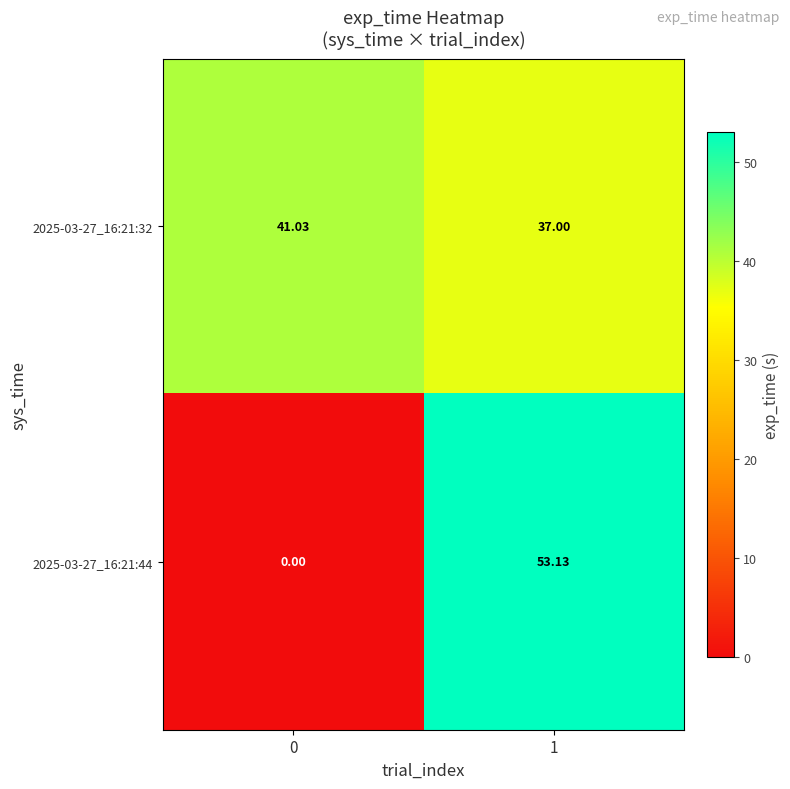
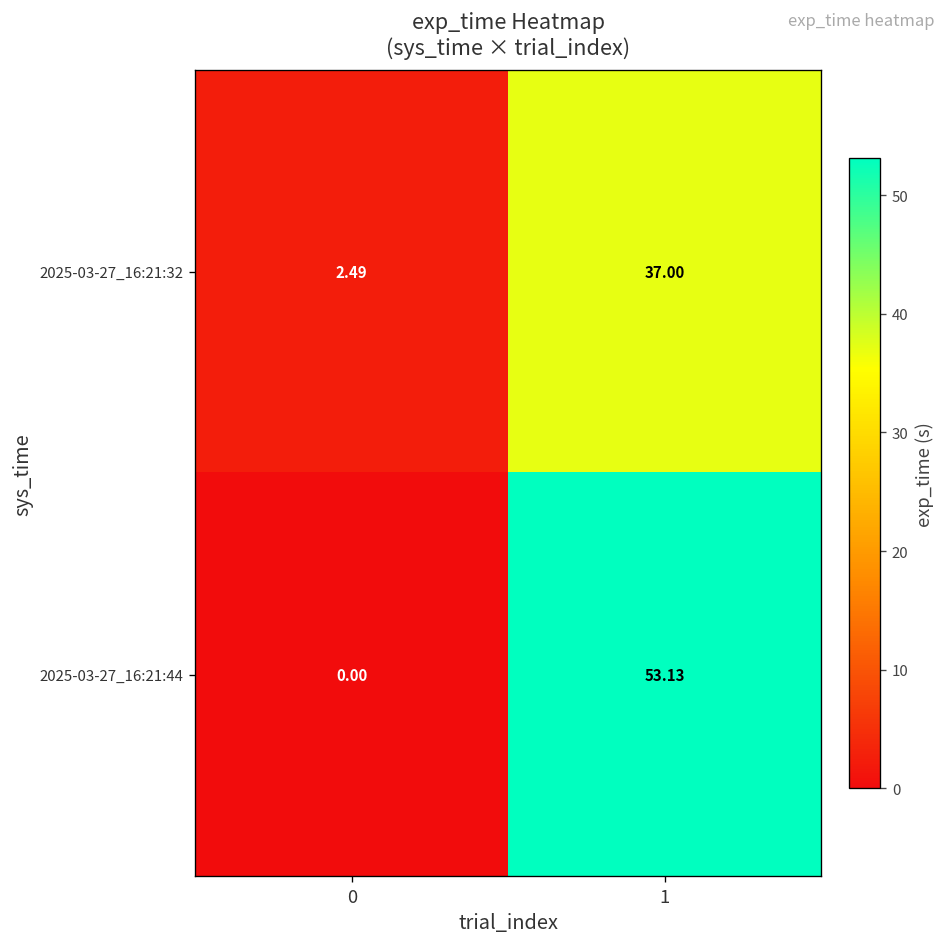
  {
    "2025-03-27_16:21:32": {
-     "0": 41.03,
+     "0": 2.49,
      "1": 37.00
    },
    "2025-03-27_16:21:44": {
      "0": 0.00,
      "1": 53.13
    }
  }
